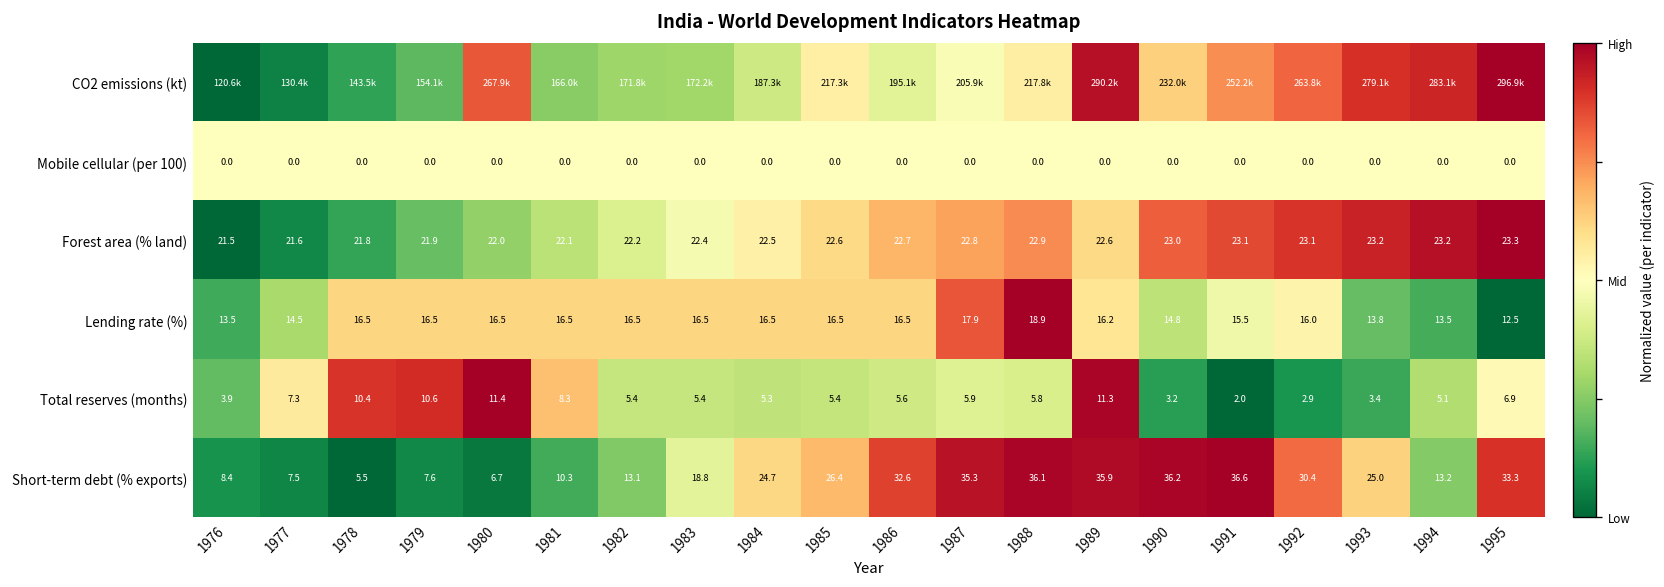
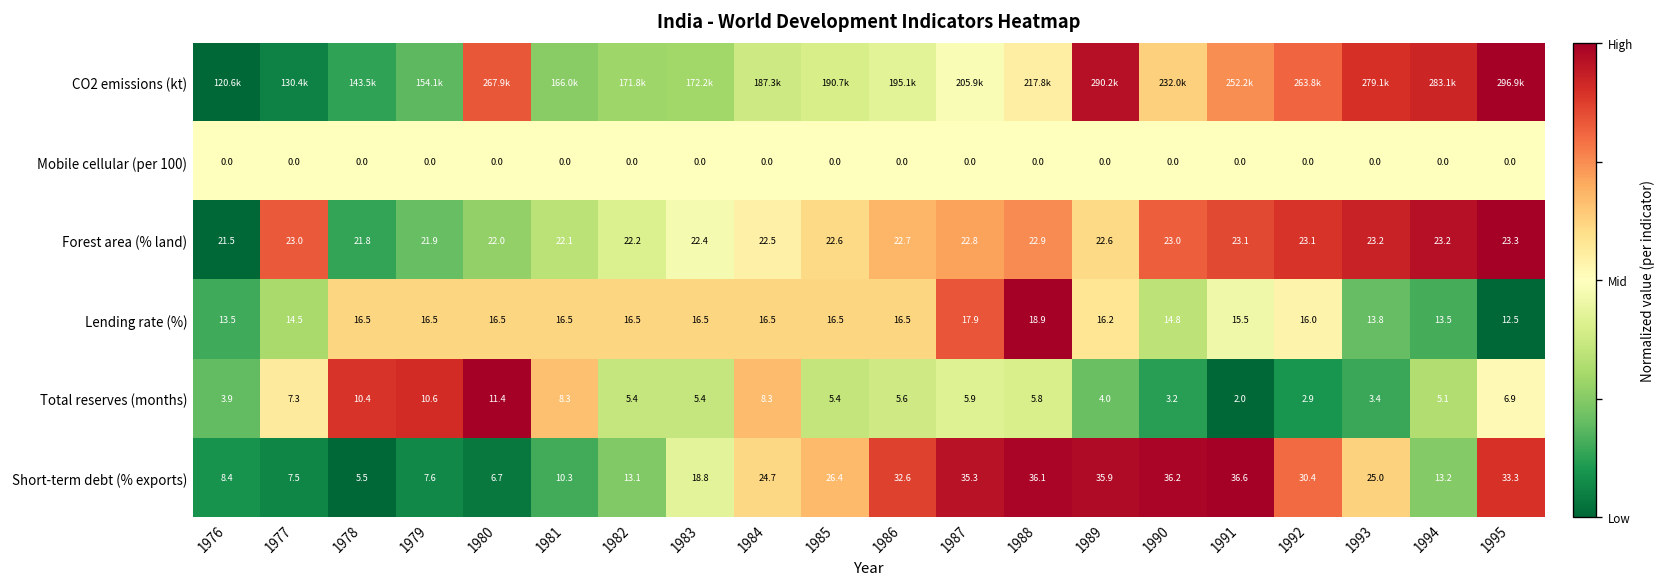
  {
    "CO2 emissions (kt)": {
      "1976": "120.6k",
      "1977": "130.4k",
      "1978": "143.5k",
      "1979": "154.1k",
      "1980": "267.9k",
      "1981": "166.0k",
      "1982": "171.8k",
      "1983": "172.2k",
      "1984": "187.3k",
-     "1985": "217.3k",
+     "1985": "190.7k",
      "1986": "195.1k",
      "1987": "205.9k",
      "1988": "217.8k",
      "1989": "290.2k",
      "1990": "232.0k",
      "1991": "252.2k",
      "1992": "263.8k",
      "1993": "279.1k",
      "1994": "283.1k",
      "1995": "296.9k"
    },
    "Mobile cellular (per 100)": {
      "1976": "0.0",
      "1977": "0.0",
      "1978": "0.0",
      "1979": "0.0",
      "1980": "0.0",
      "1981": "0.0",
      "1982": "0.0",
      "1983": "0.0",
      "1984": "0.0",
      "1985": "0.0",
      "1986": "0.0",
      "1987": "0.0",
      "1988": "0.0",
      "1989": "0.0",
      "1990": "0.0",
      "1991": "0.0",
      "1992": "0.0",
      "1993": "0.0",
      "1994": "0.0",
      "1995": "0.0"
    },
    "Forest area (% land)": {
      "1976": "21.5",
-     "1977": "21.6",
+     "1977": "23.0",
      "1978": "21.8",
      "1979": "21.9",
      "1980": "22.0",
      "1981": "22.1",
      "1982": "22.2",
      "1983": "22.4",
      "1984": "22.5",
      "1985": "22.6",
      "1986": "22.7",
      "1987": "22.8",
      "1988": "22.9",
      "1989": "22.6",
      "1990": "23.0",
      "1991": "23.1",
      "1992": "23.1",
      "1993": "23.2",
      "1994": "23.2",
      "1995": "23.3"
    },
    "Lending rate (%)": {
      "1976": "13.5",
      "1977": "14.5",
      "1978": "16.5",
      "1979": "16.5",
      "1980": "16.5",
      "1981": "16.5",
      "1982": "16.5",
      "1983": "16.5",
      "1984": "16.5",
      "1985": "16.5",
      "1986": "16.5",
      "1987": "17.9",
      "1988": "18.9",
      "1989": "16.2",
      "1990": "14.8",
      "1991": "15.5",
      "1992": "16.0",
      "1993": "13.8",
      "1994": "13.5",
      "1995": "12.5"
    },
    "Total reserves (months)": {
      "1976": "3.9",
      "1977": "7.3",
      "1978": "10.4",
      "1979": "10.6",
      "1980": "11.4",
      "1981": "8.3",
      "1982": "5.4",
      "1983": "5.4",
-     "1984": "5.3",
+     "1984": "8.3",
      "1985": "5.4",
      "1986": "5.6",
      "1987": "5.9",
      "1988": "5.8",
-     "1989": "11.3",
+     "1989": "4.0",
      "1990": "3.2",
      "1991": "2.0",
      "1992": "2.9",
      "1993": "3.4",
      "1994": "5.1",
      "1995": "6.9"
    },
    "Short-term debt (% exports)": {
      "1976": "8.4",
      "1977": "7.5",
      "1978": "5.5",
      "1979": "7.6",
      "1980": "6.7",
      "1981": "10.3",
      "1982": "13.1",
      "1983": "18.8",
      "1984": "24.7",
      "1985": "26.4",
      "1986": "32.6",
      "1987": "35.3",
      "1988": "36.1",
      "1989": "35.9",
      "1990": "36.2",
      "1991": "36.6",
      "1992": "30.4",
      "1993": "25.0",
      "1994": "13.2",
      "1995": "33.3"
    }
  }
